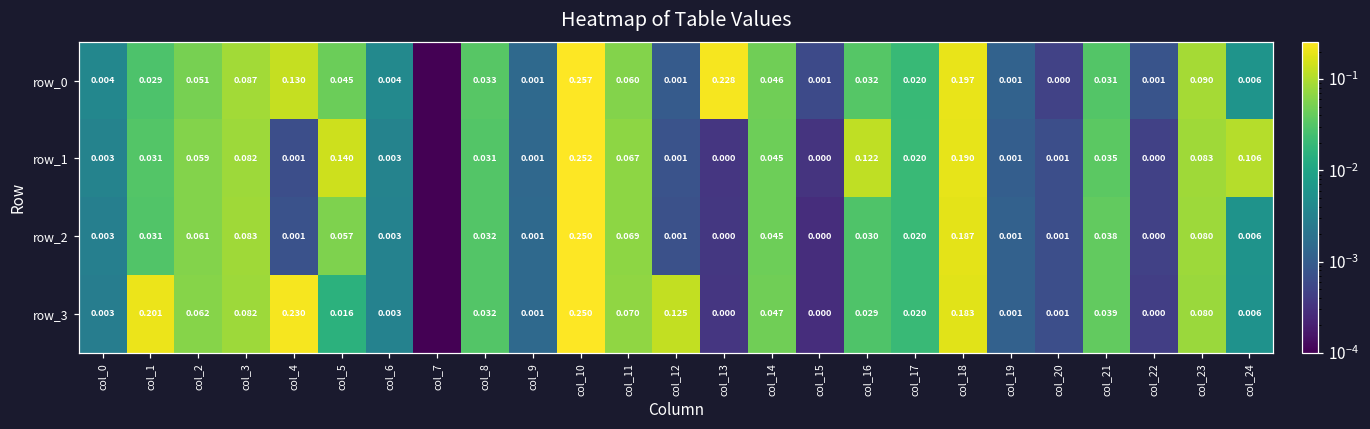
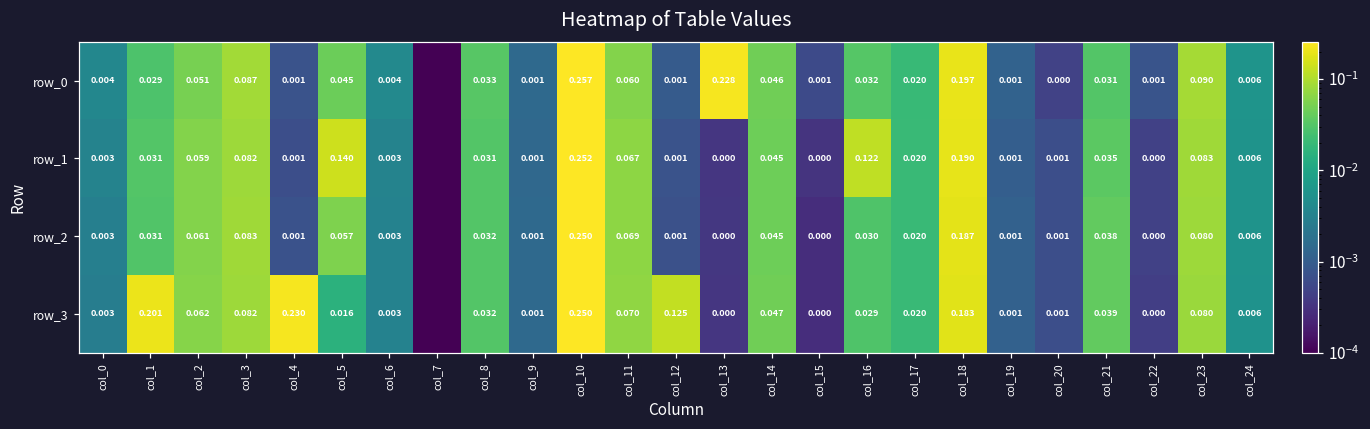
  {
    "row_0": {
      "col_0": 0.004,
      "col_1": 0.029,
      "col_2": 0.051,
      "col_3": 0.087,
-     "col_4": 0.130,
+     "col_4": 0.001,
      "col_5": 0.045,
      "col_6": 0.004,
      "col_8": 0.033,
      "col_9": 0.001,
      "col_10": 0.257,
      "col_11": 0.060,
      "col_12": 0.001,
      "col_13": 0.228,
      "col_14": 0.046,
      "col_15": 0.001,
      "col_16": 0.032,
      "col_17": 0.020,
      "col_18": 0.197,
      "col_19": 0.001,
      "col_20": 0.000,
      "col_21": 0.031,
      "col_22": 0.001,
      "col_23": 0.090,
      "col_24": 0.006
    },
    "row_1": {
      "col_0": 0.003,
      "col_1": 0.031,
      "col_2": 0.059,
      "col_3": 0.082,
      "col_4": 0.001,
      "col_5": 0.140,
      "col_6": 0.003,
      "col_8": 0.031,
      "col_9": 0.001,
      "col_10": 0.252,
      "col_11": 0.067,
      "col_12": 0.001,
      "col_13": 0.000,
      "col_14": 0.045,
      "col_15": 0.000,
      "col_16": 0.122,
      "col_17": 0.020,
      "col_18": 0.190,
      "col_19": 0.001,
      "col_20": 0.001,
      "col_21": 0.035,
      "col_22": 0.000,
      "col_23": 0.083,
-     "col_24": 0.106
+     "col_24": 0.006
    },
    "row_2": {
      "col_0": 0.003,
      "col_1": 0.031,
      "col_2": 0.061,
      "col_3": 0.083,
      "col_4": 0.001,
      "col_5": 0.057,
      "col_6": 0.003,
      "col_8": 0.032,
      "col_9": 0.001,
      "col_10": 0.250,
      "col_11": 0.069,
      "col_12": 0.001,
      "col_13": 0.000,
      "col_14": 0.045,
      "col_15": 0.000,
      "col_16": 0.030,
      "col_17": 0.020,
      "col_18": 0.187,
      "col_19": 0.001,
      "col_20": 0.001,
      "col_21": 0.038,
      "col_22": 0.000,
      "col_23": 0.080,
      "col_24": 0.006
    },
    "row_3": {
      "col_0": 0.003,
      "col_1": 0.201,
      "col_2": 0.062,
      "col_3": 0.082,
      "col_4": 0.230,
      "col_5": 0.016,
      "col_6": 0.003,
      "col_8": 0.032,
      "col_9": 0.001,
      "col_10": 0.250,
      "col_11": 0.070,
      "col_12": 0.125,
      "col_13": 0.000,
      "col_14": 0.047,
      "col_15": 0.000,
      "col_16": 0.029,
      "col_17": 0.020,
      "col_18": 0.183,
      "col_19": 0.001,
      "col_20": 0.001,
      "col_21": 0.039,
      "col_22": 0.000,
      "col_23": 0.080,
      "col_24": 0.006
    }
  }
